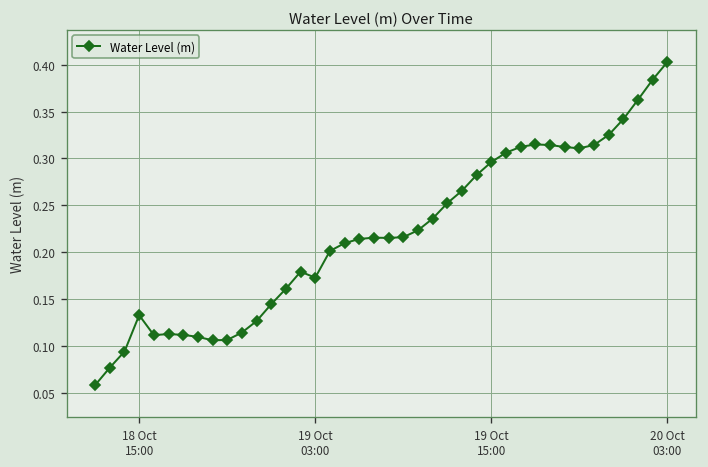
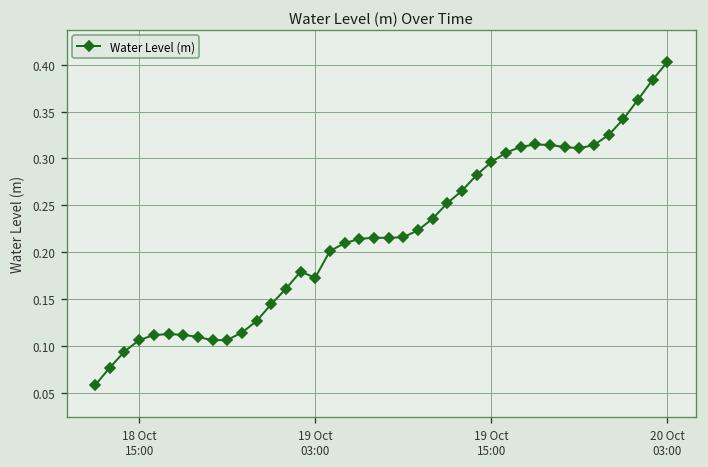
  {
-   "18 Oct 15:00": 0.13,
+   "18 Oct 15:00": 0.11,
    "19 Oct 03:00": 0.17,
    "19 Oct 15:00": 0.30,
    "20 Oct 03:00": 0.40
  }
